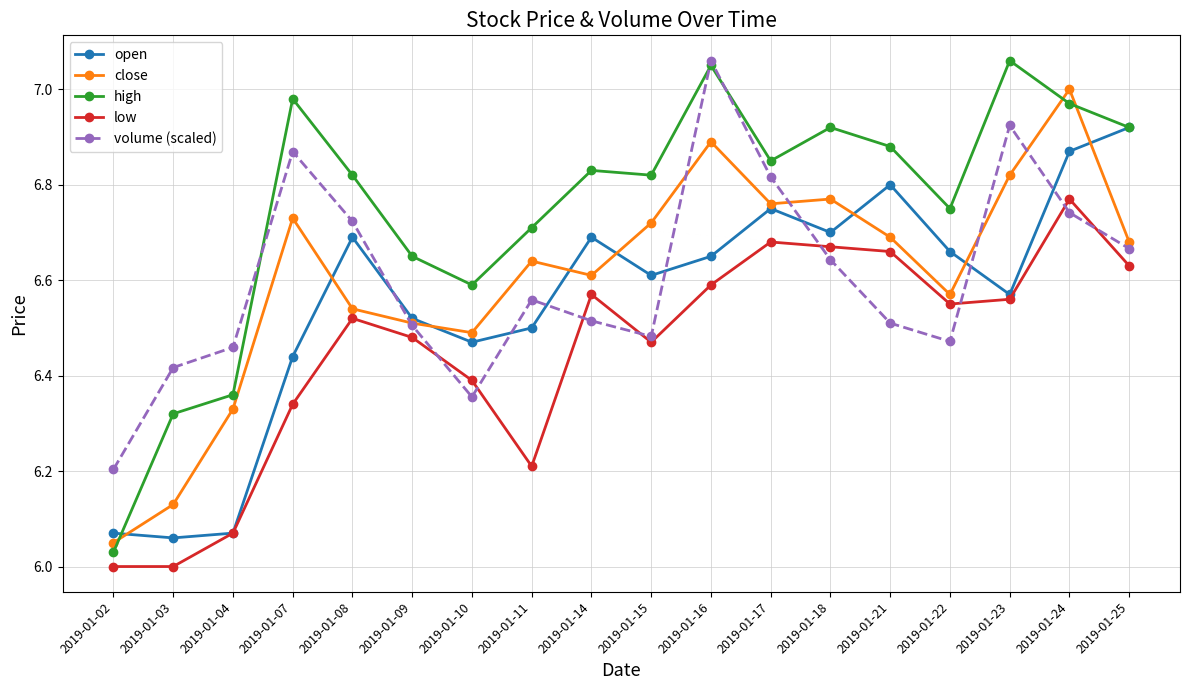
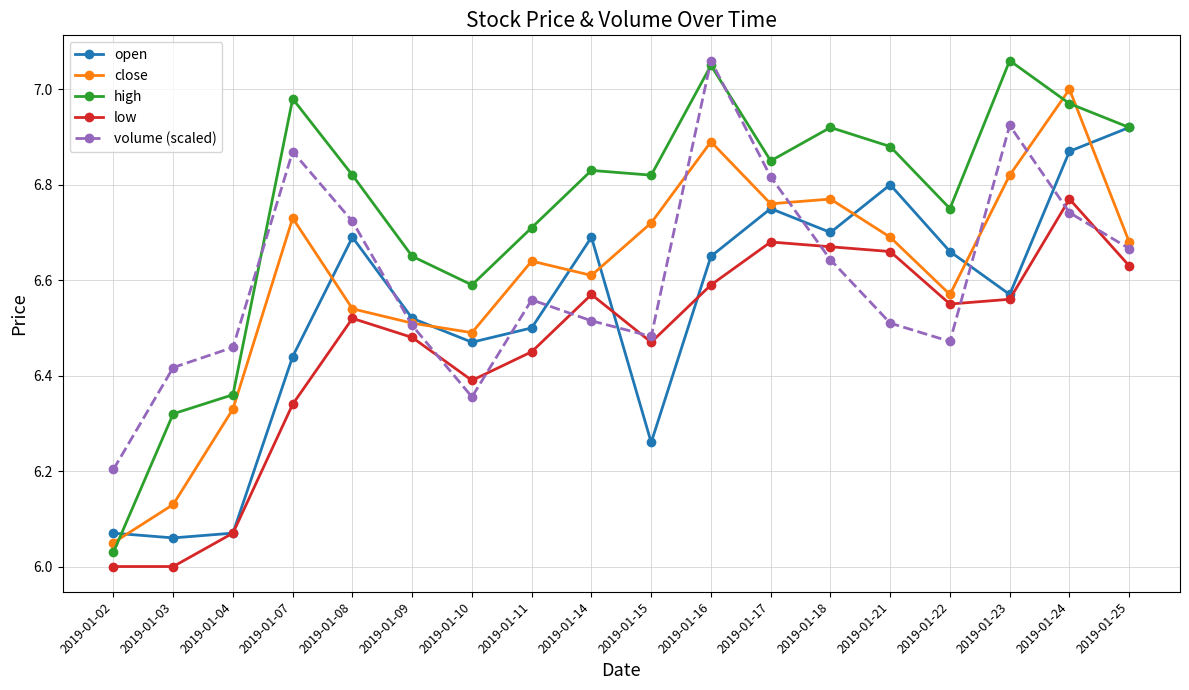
  {
    "open": {
      "2019-01-02": 6.07,
      "2019-01-03": 6.06,
      "2019-01-07": 6.44,
      "2019-01-08": 6.69,
      "2019-01-09": 6.52,
      "2019-01-10": 6.47,
      "2019-01-11": 6.50,
      "2019-01-14": 6.69,
-     "2019-01-15": 6.61,
+     "2019-01-15": 6.26,
      "2019-01-16": 6.65,
      "2019-01-17": 6.75,
      "2019-01-18": 6.70,
      "2019-01-21": 6.80,
      "2019-01-22": 6.66,
      "2019-01-23": 6.57,
      "2019-01-24": 6.87
    },
    "close": {
      "2019-01-02": 6.05,
      "2019-01-03": 6.13,
      "2019-01-04": 6.33,
      "2019-01-07": 6.73,
      "2019-01-08": 6.54,
      "2019-01-10": 6.49,
      "2019-01-11": 6.64,
      "2019-01-14": 6.61,
      "2019-01-15": 6.72,
      "2019-01-16": 6.89,
      "2019-01-17": 6.76,
      "2019-01-18": 6.77,
      "2019-01-21": 6.69,
      "2019-01-22": 6.57,
      "2019-01-23": 6.82,
      "2019-01-24": 7.00,
      "2019-01-25": 6.68
    },
    "high": {
      "2019-01-02": 6.03,
      "2019-01-03": 6.32,
      "2019-01-04": 6.36,
      "2019-01-07": 6.98,
      "2019-01-08": 6.82,
      "2019-01-09": 6.65,
      "2019-01-10": 6.59,
      "2019-01-11": 6.71,
      "2019-01-14": 6.83,
      "2019-01-15": 6.82,
      "2019-01-16": 7.05,
      "2019-01-17": 6.85,
      "2019-01-18": 6.92,
      "2019-01-21": 6.88,
      "2019-01-22": 6.75,
      "2019-01-23": 7.06,
      "2019-01-24": 6.97
    },
    "low": {
      "2019-01-02": 6.00,
      "2019-01-03": 6.00,
      "2019-01-07": 6.34,
      "2019-01-08": 6.52,
      "2019-01-09": 6.48,
      "2019-01-10": 6.39,
-     "2019-01-11": 6.21,
+     "2019-01-11": 6.45,
      "2019-01-14": 6.57,
      "2019-01-15": 6.47,
      "2019-01-16": 6.59,
      "2019-01-17": 6.68,
      "2019-01-18": 6.67,
      "2019-01-21": 6.66,
      "2019-01-22": 6.55,
      "2019-01-23": 6.56,
      "2019-01-24": 6.77,
      "2019-01-25": 6.63
    },
    "volume (scaled)": {
      "2019-01-02": 6.20,
      "2019-01-03": 6.42,
      "2019-01-04": 6.46,
      "2019-01-07": 6.87,
      "2019-01-08": 6.72,
      "2019-01-10": 6.36,
      "2019-01-11": 6.56,
      "2019-01-14": 6.51,
      "2019-01-15": 6.48,
      "2019-01-16": 7.06,
      "2019-01-17": 6.82,
      "2019-01-18": 6.64,
      "2019-01-21": 6.51,
      "2019-01-22": 6.47,
      "2019-01-23": 6.92,
      "2019-01-24": 6.74,
      "2019-01-25": 6.67
    }
  }
